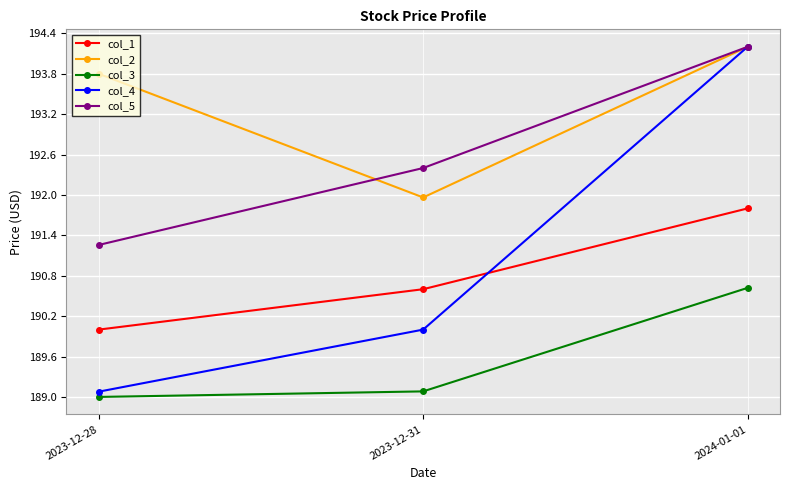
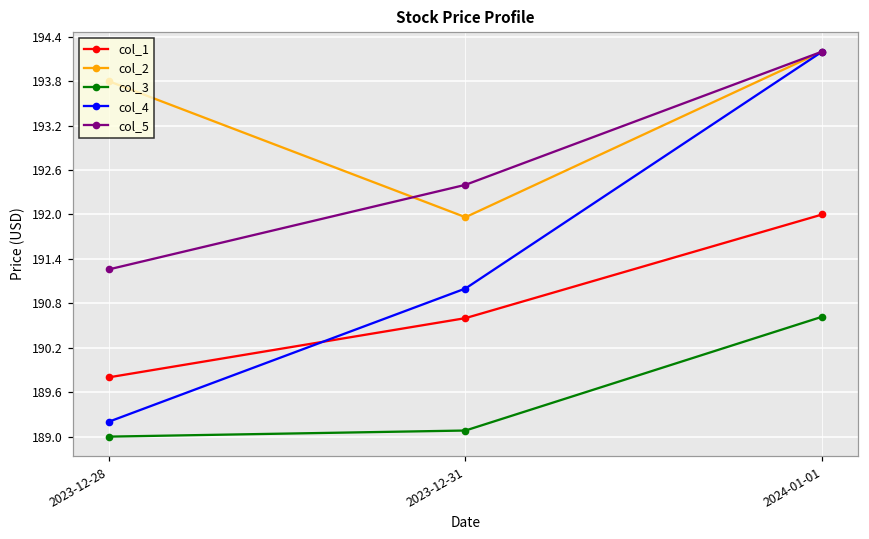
  {
    "col_1": {
-     "2023-12-28": 190.0,
+     "2023-12-28": 189.8,
      "2023-12-31": 190.6,
-     "2024-01-01": 191.8
+     "2024-01-01": 192.0
    },
    "col_2": {
      "2023-12-31": 192.0
    },
    "col_3": {
      "2023-12-28": 189.0,
      "2023-12-31": 189.1,
      "2024-01-01": 190.6
    },
    "col_4": {
-     "2023-12-28": 189.1,
-     "2023-12-31": 190
+     "2023-12-28": 189.2,
+     "2023-12-31": 191
    },
    "col_5": {
      "2023-12-28": 191.3,
      "2023-12-31": 192.4
    }
  }
